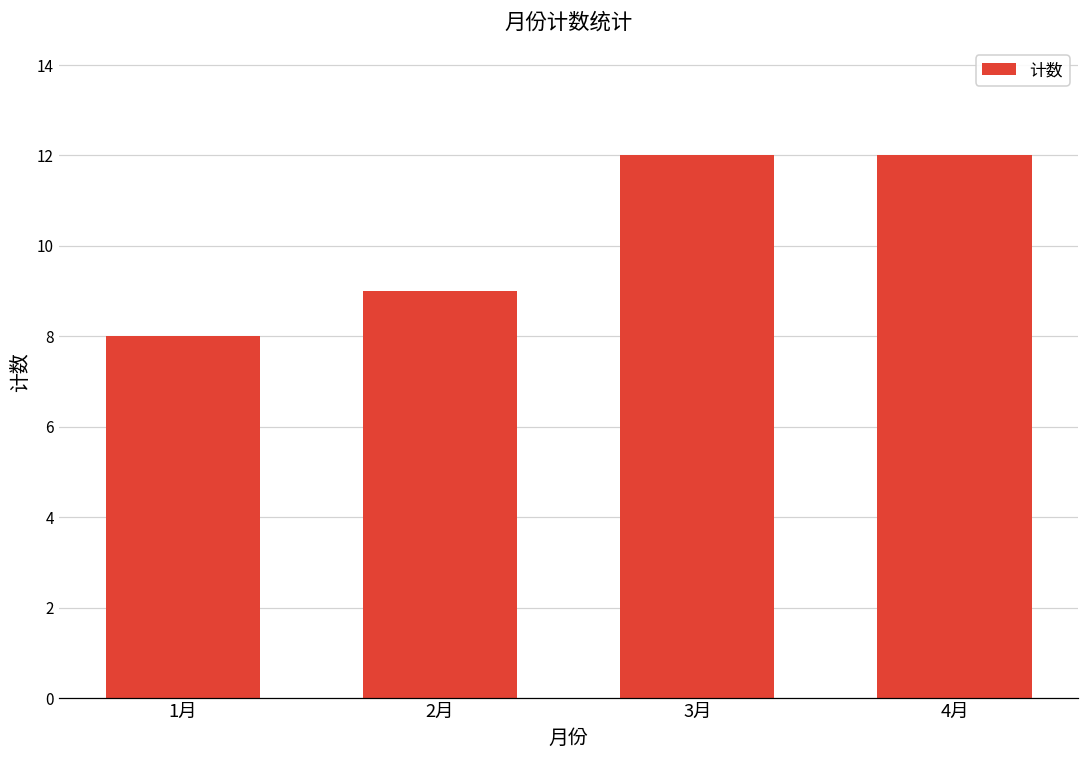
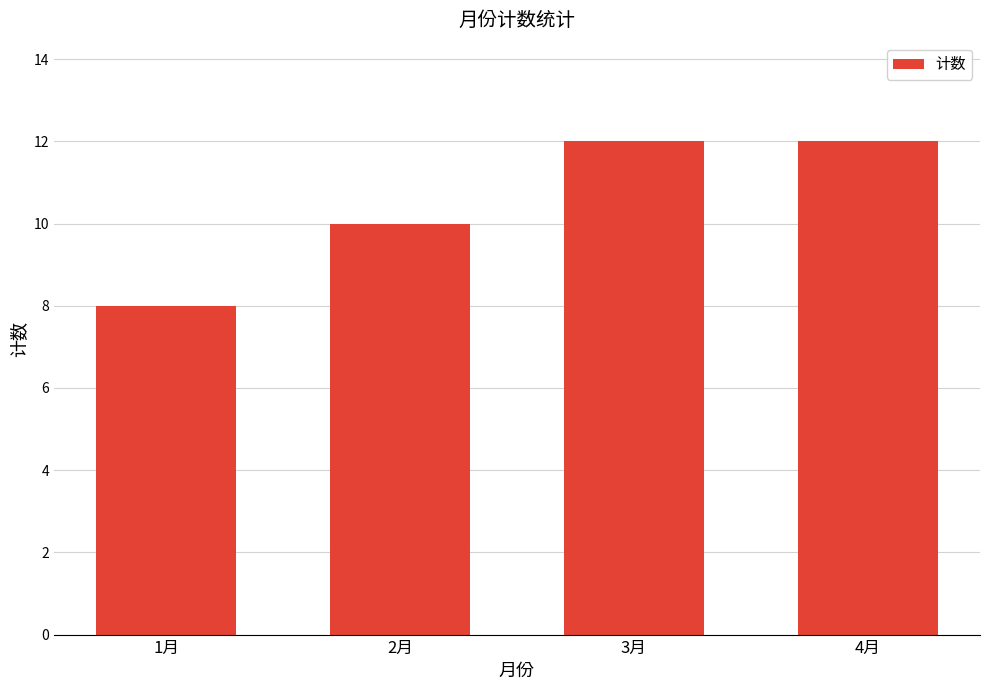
  {
    "1月": 8,
-   "2月": 9,
+   "2月": 10,
    "3月": 12,
    "4月": 12
  }
